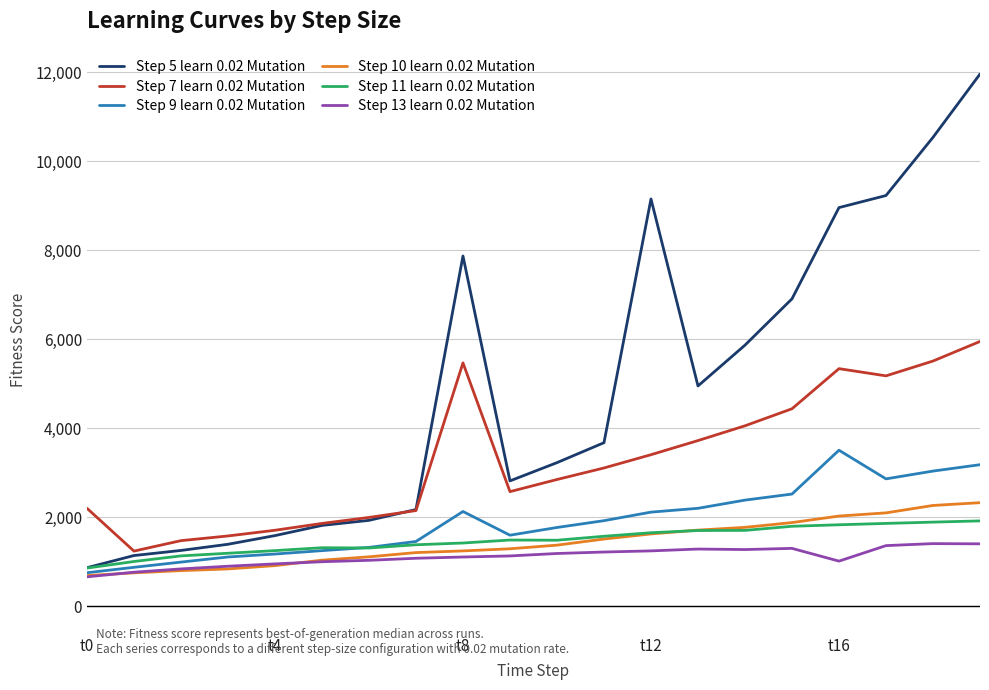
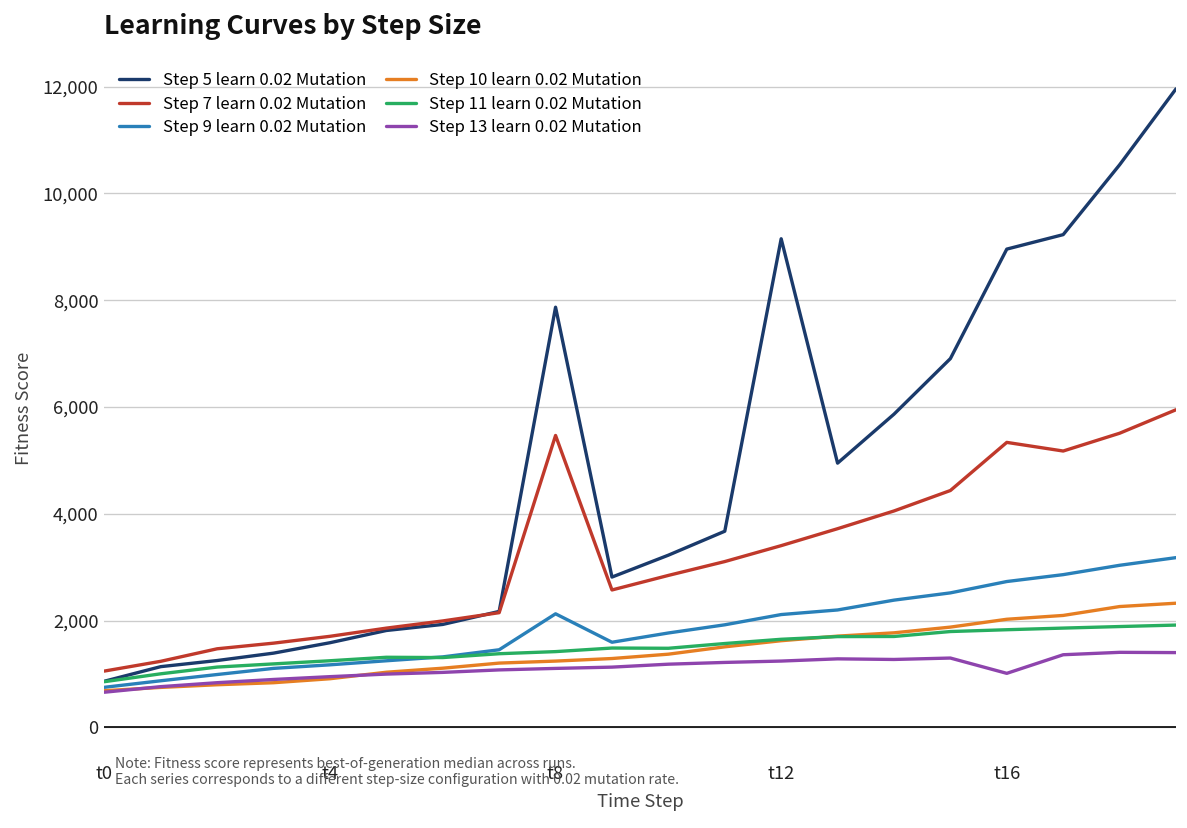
  {
    "Step 5 learn 0.02 Mutation": {
      "t4": "1,600",
      "t8": "7,900",
      "t12": "9,200",
      "t16": "9,000"
    },
    "Step 7 learn 0.02 Mutation": {
-     "t0": "2,200",
+     "t0": "1,100",
      "t4": "1,700",
      "t8": "5,500",
      "t12": "3,400",
      "t16": "5,300"
    },
    "Step 9 learn 0.02 Mutation": {
      "t0": "800",
      "t4": "1,200",
      "t8": "2,100",
      "t12": "2,100",
-     "t16": "3,500"
+     "t16": "2,700"
    },
    "Step 10 learn 0.02 Mutation": {
      "t8": "1,200",
      "t16": "2,000"
    },
    "Step 11 learn 0.02 Mutation": {
      "t4": "1,200",
      "t8": "1,400",
      "t16": "1,800"
    },
    "Step 13 learn 0.02 Mutation": {
      "t8": "1,100",
      "t12": "1,200",
      "t16": "1,000"
    }
  }
